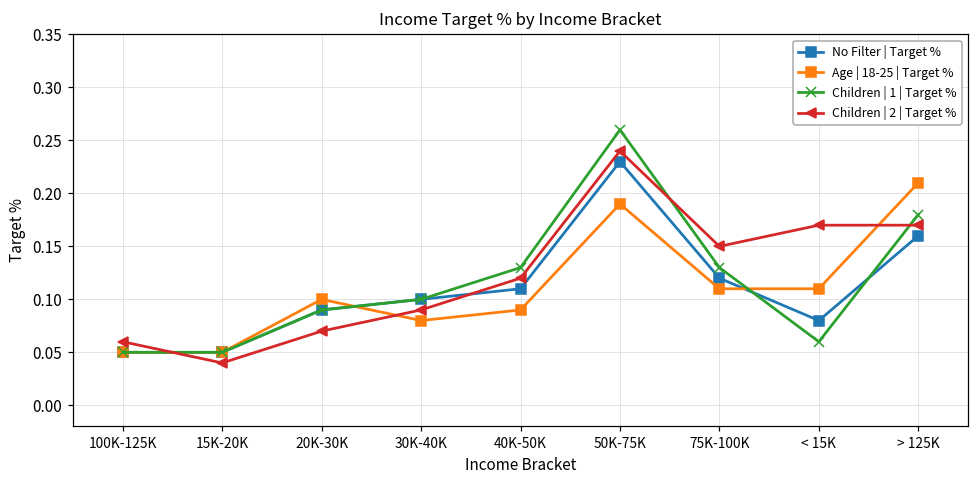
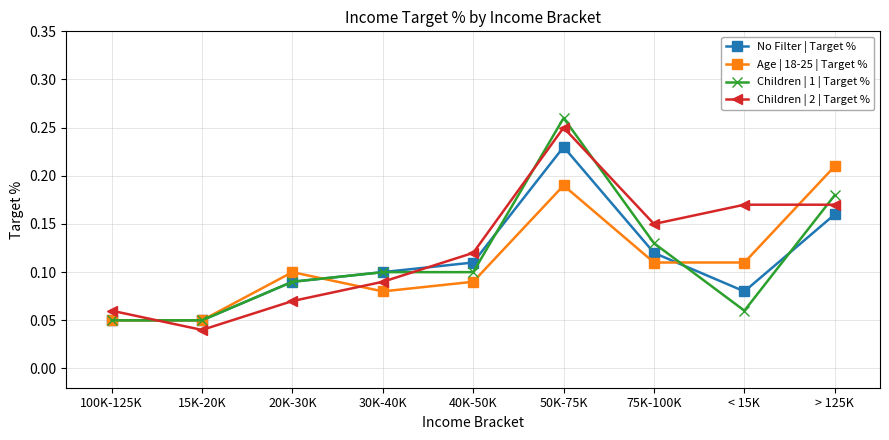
  {
    "No Filter | Target %": {
      "40K-50K": 0.11,
      "50K-75K": 0.23,
      "75K-100K": 0.12,
      "< 15K": 0.08,
      "> 125K": 0.16
    },
    "Age | 18-25 | Target %": {
      "20K-30K": 0.10,
      "30K-40K": 0.08,
      "40K-50K": 0.09,
      "50K-75K": 0.19,
      "75K-100K": 0.11,
      "< 15K": 0.11,
      "> 125K": 0.21
    },
    "Children | 1 | Target %": {
-     "40K-50K": 0.13,
+     "40K-50K": 0.10,
      "50K-75K": 0.26,
      "75K-100K": 0.13,
      "< 15K": 0.06,
      "> 125K": 0.18
    },
    "Children | 2 | Target %": {
      "100K-125K": 0.06,
      "15K-20K": 0.04,
      "20K-30K": 0.07,
      "30K-40K": 0.09,
      "40K-50K": 0.12,
-     "50K-75K": 0.24,
+     "50K-75K": 0.25,
      "75K-100K": 0.15,
      "< 15K": 0.17,
      "> 125K": 0.17
    }
  }
